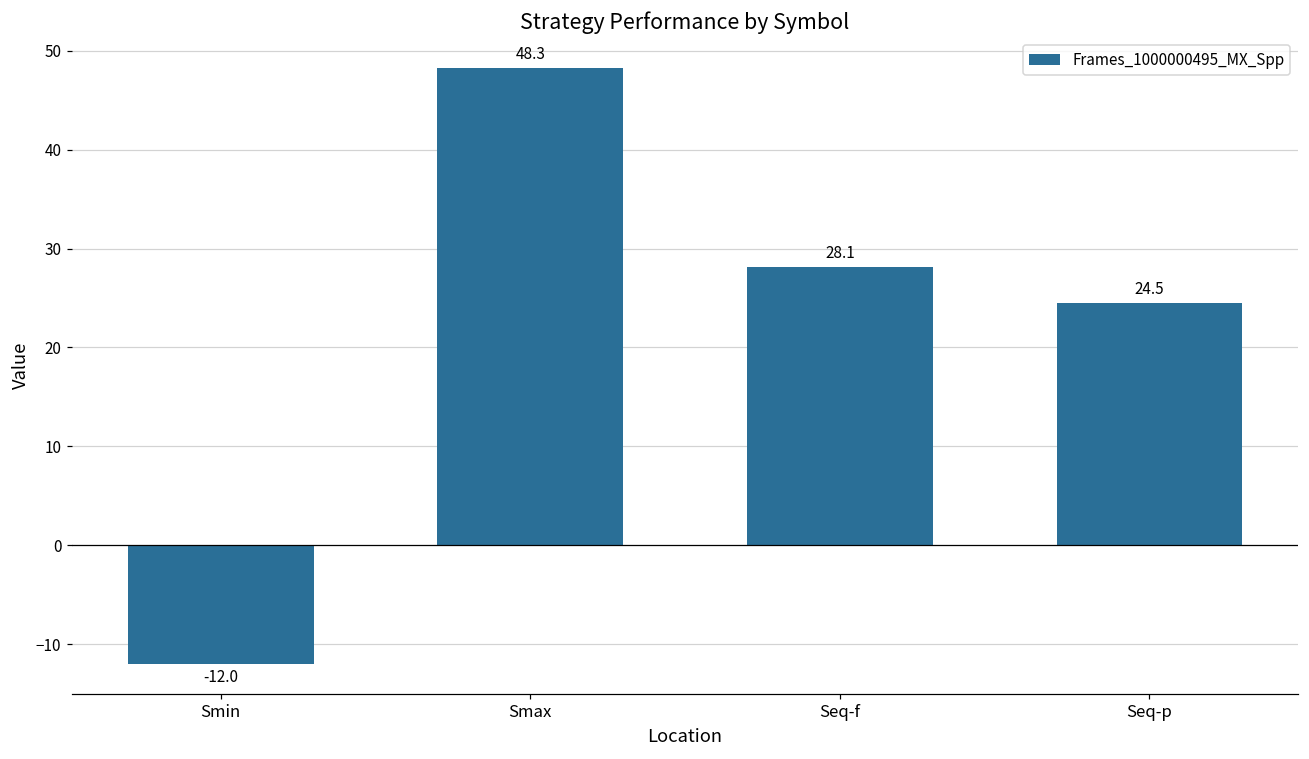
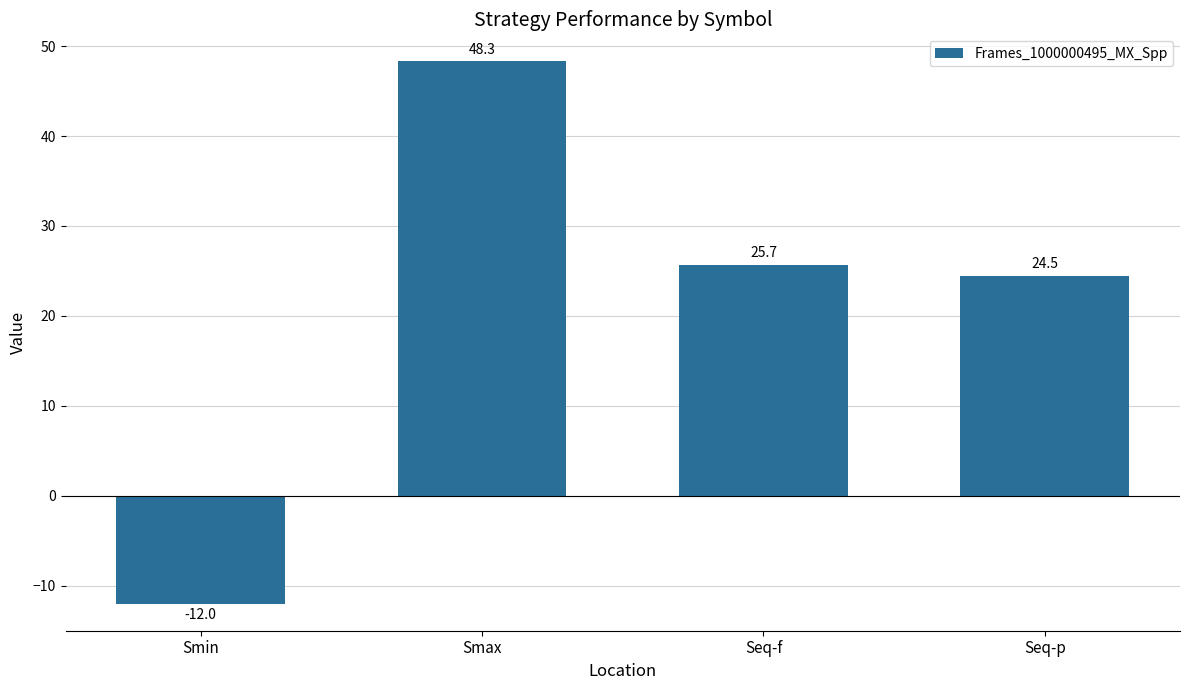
  {
    "Smin": -12.0,
    "Smax": 48.3,
-   "Seq-f": 28.1,
+   "Seq-f": 25.7,
    "Seq-p": 24.5
  }
